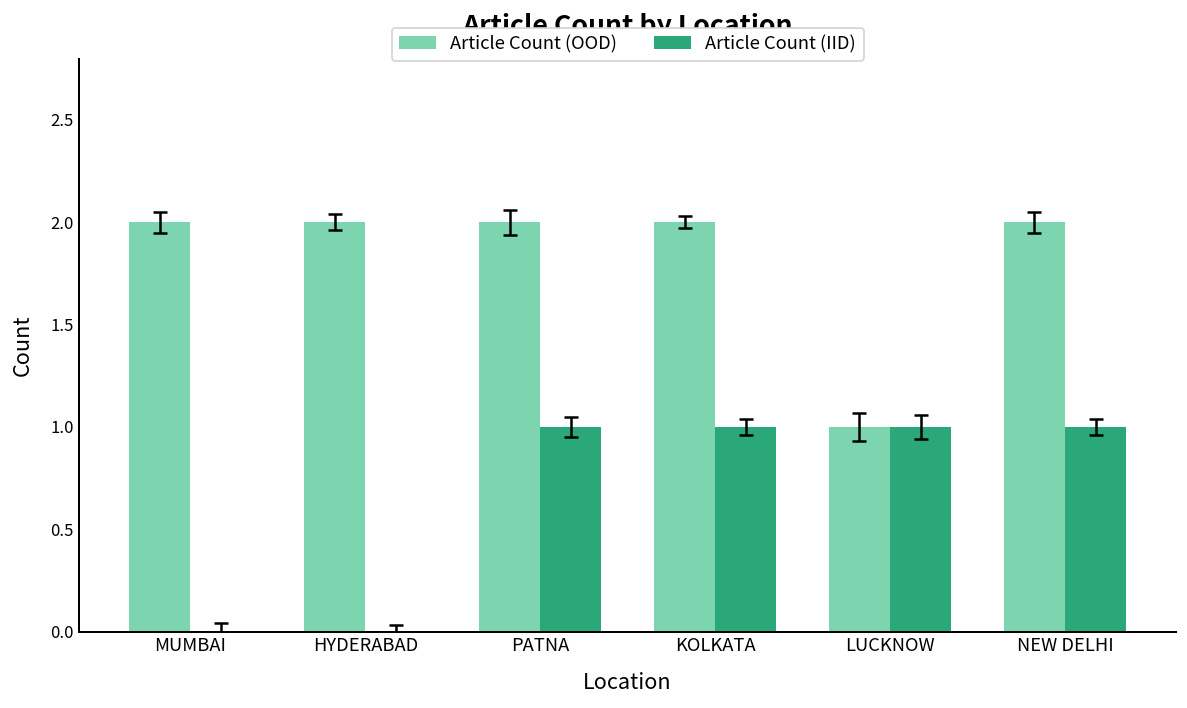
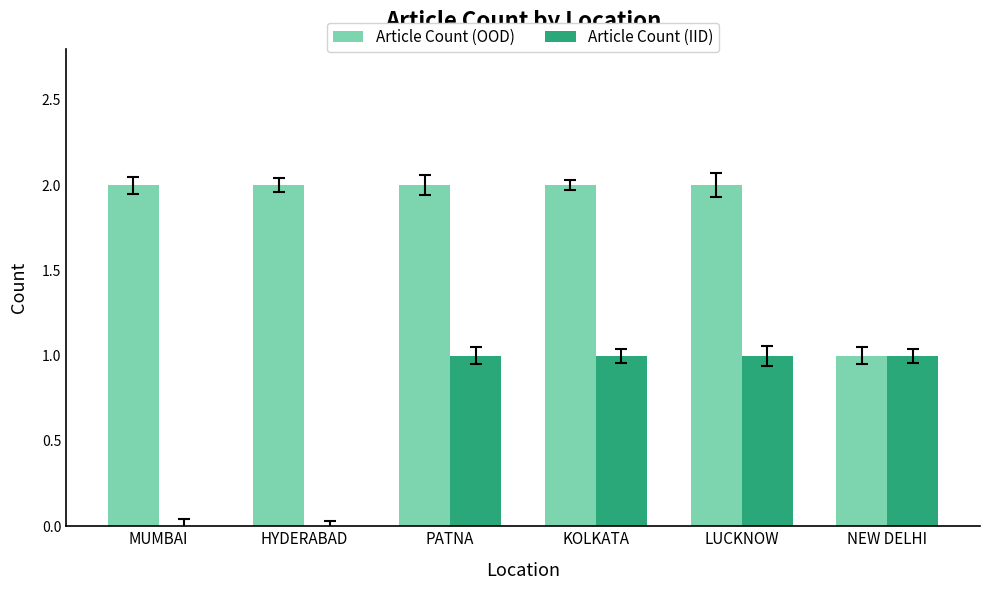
  {
    "Article Count (OOD)": {
      "MUMBAI": 2,
      "HYDERABAD": 2,
      "PATNA": 2,
      "KOLKATA": 2,
-     "LUCKNOW": 1,
-     "NEW DELHI": 2
+     "LUCKNOW": 2,
+     "NEW DELHI": 1
    },
    "Article Count (IID)": {
      "MUMBAI": 0,
      "HYDERABAD": 0,
      "PATNA": 1,
      "KOLKATA": 1,
      "LUCKNOW": 1,
      "NEW DELHI": 1
    }
  }
